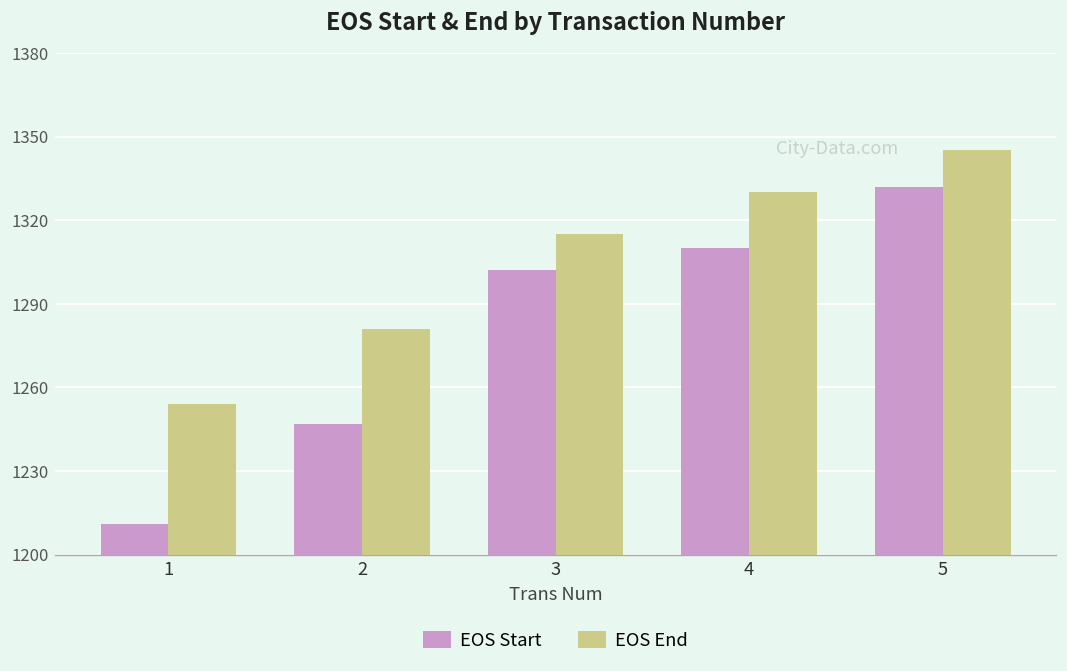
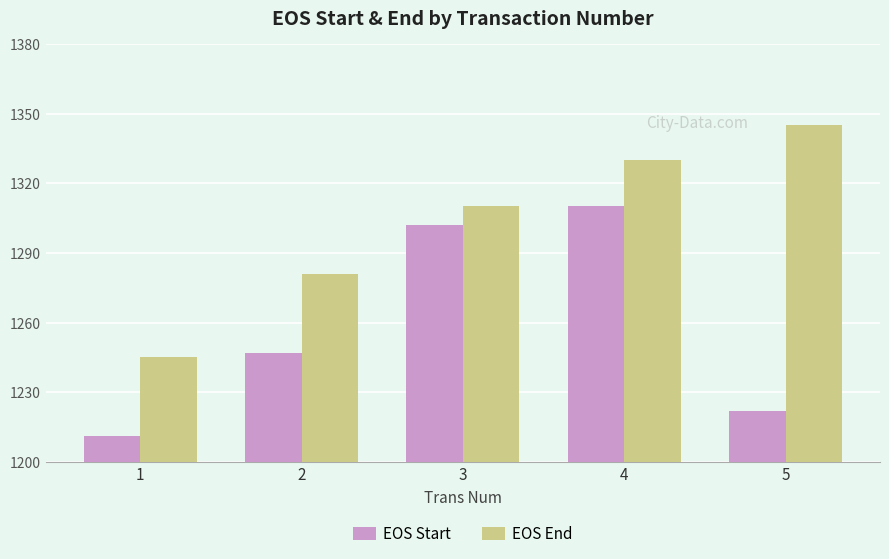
  {
    "EOS Start": {
      "1": 1211,
      "2": 1247,
      "3": 1302,
      "4": 1310,
-     "5": 1332
+     "5": 1222
    },
    "EOS End": {
-     "1": 1254,
+     "1": 1245,
      "2": 1281,
-     "3": 1315,
+     "3": 1310,
      "4": 1330,
      "5": 1345
    }
  }
